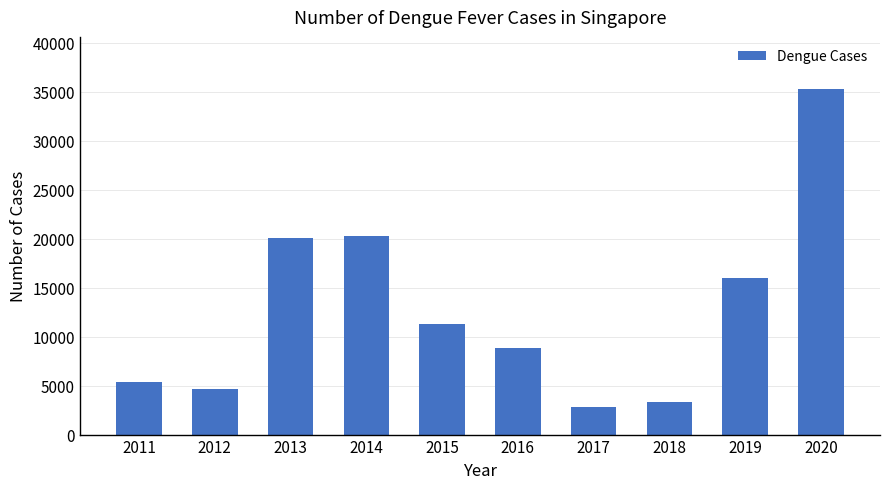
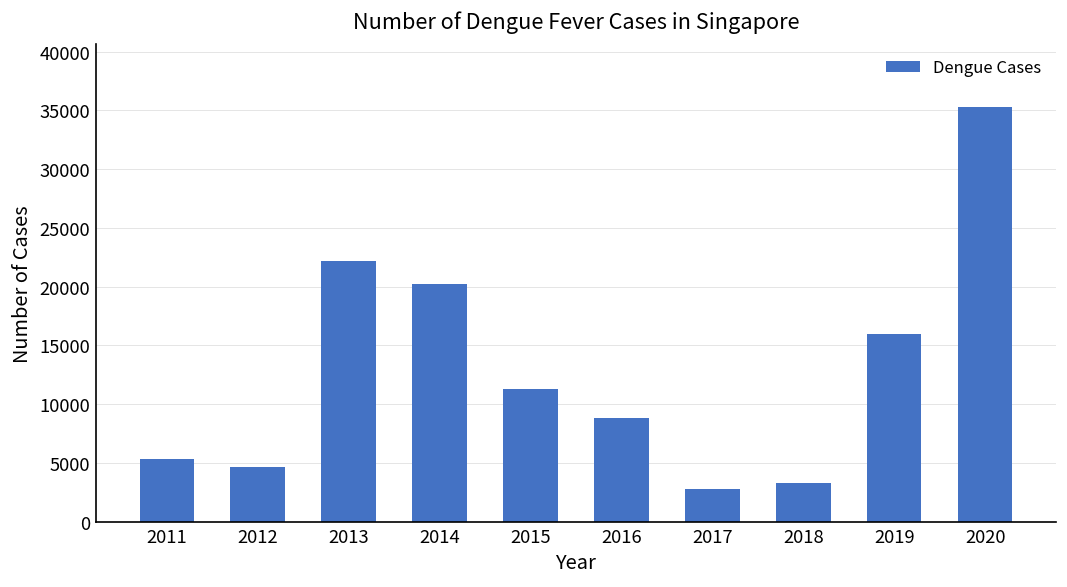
  {
    "2011": 5000,
    "2012": 5000,
-   "2013": 20000,
+   "2013": 22000,
    "2014": 20000,
    "2015": 11000,
    "2016": 9000,
    "2017": 3000,
    "2018": 3000,
    "2019": 16000,
    "2020": 35000
  }
